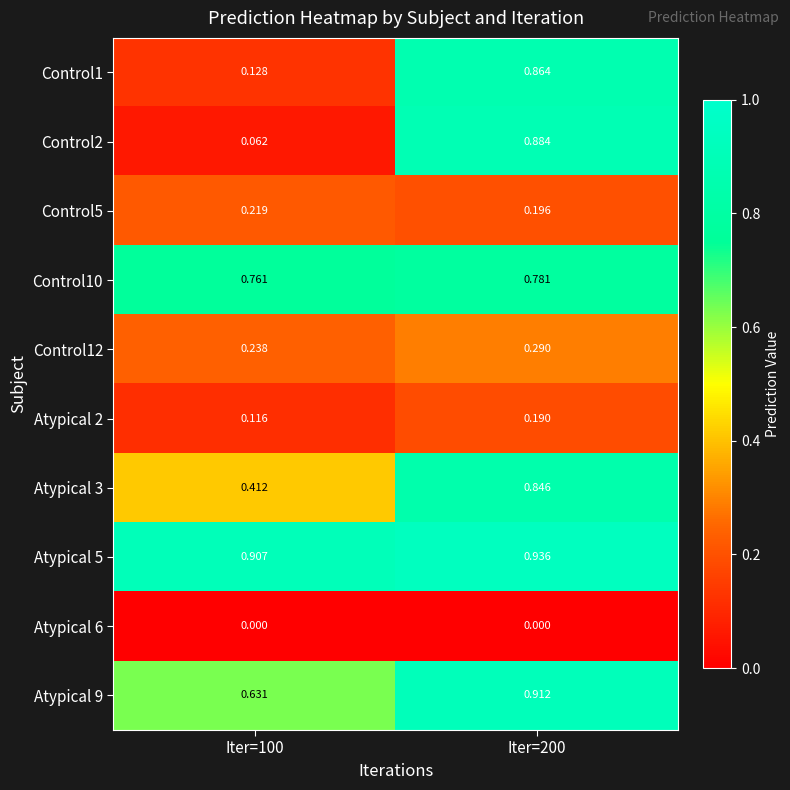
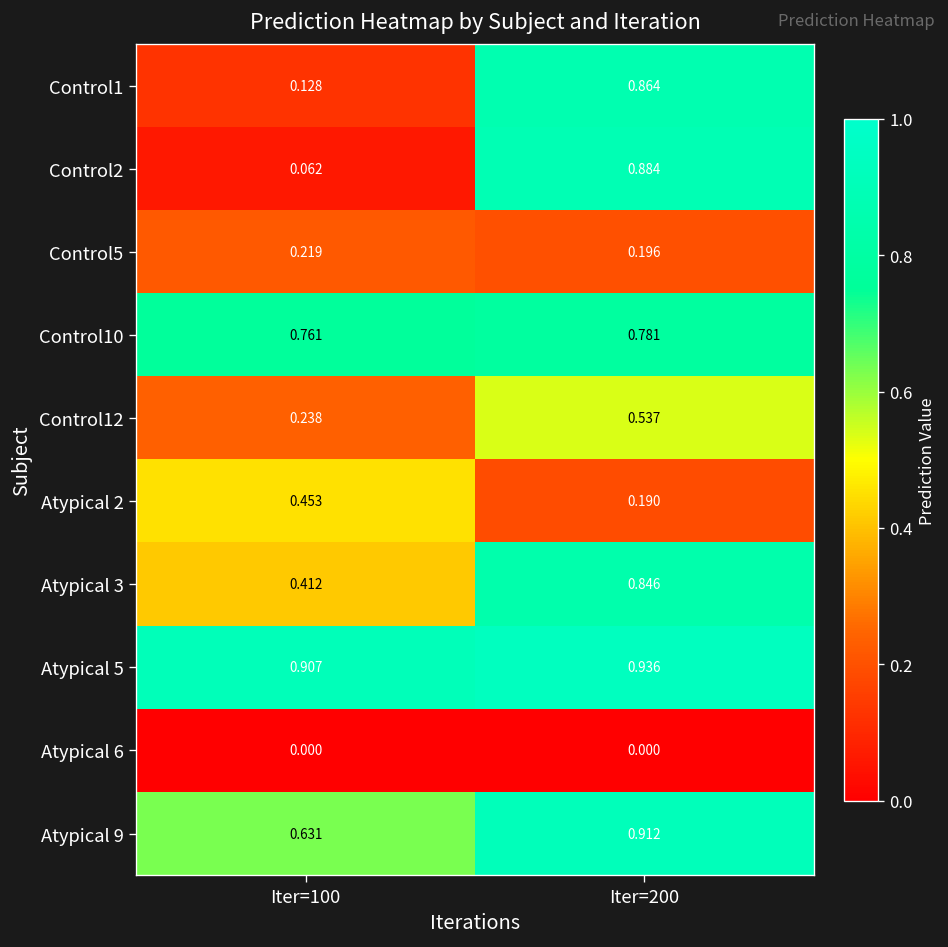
  {
    "Control1": {
      "Iter=100": 0.128,
      "Iter=200": 0.864
    },
    "Control2": {
      "Iter=100": 0.062,
      "Iter=200": 0.884
    },
    "Control5": {
      "Iter=100": 0.219,
      "Iter=200": 0.196
    },
    "Control10": {
      "Iter=100": 0.761,
      "Iter=200": 0.781
    },
    "Control12": {
      "Iter=100": 0.238,
-     "Iter=200": 0.290
+     "Iter=200": 0.537
    },
    "Atypical 2": {
-     "Iter=100": 0.116,
+     "Iter=100": 0.453,
      "Iter=200": 0.190
    },
    "Atypical 3": {
      "Iter=100": 0.412,
      "Iter=200": 0.846
    },
    "Atypical 5": {
      "Iter=100": 0.907,
      "Iter=200": 0.936
    },
    "Atypical 6": {
      "Iter=100": 0.000,
      "Iter=200": 0.000
    },
    "Atypical 9": {
      "Iter=100": 0.631,
      "Iter=200": 0.912
    }
  }
